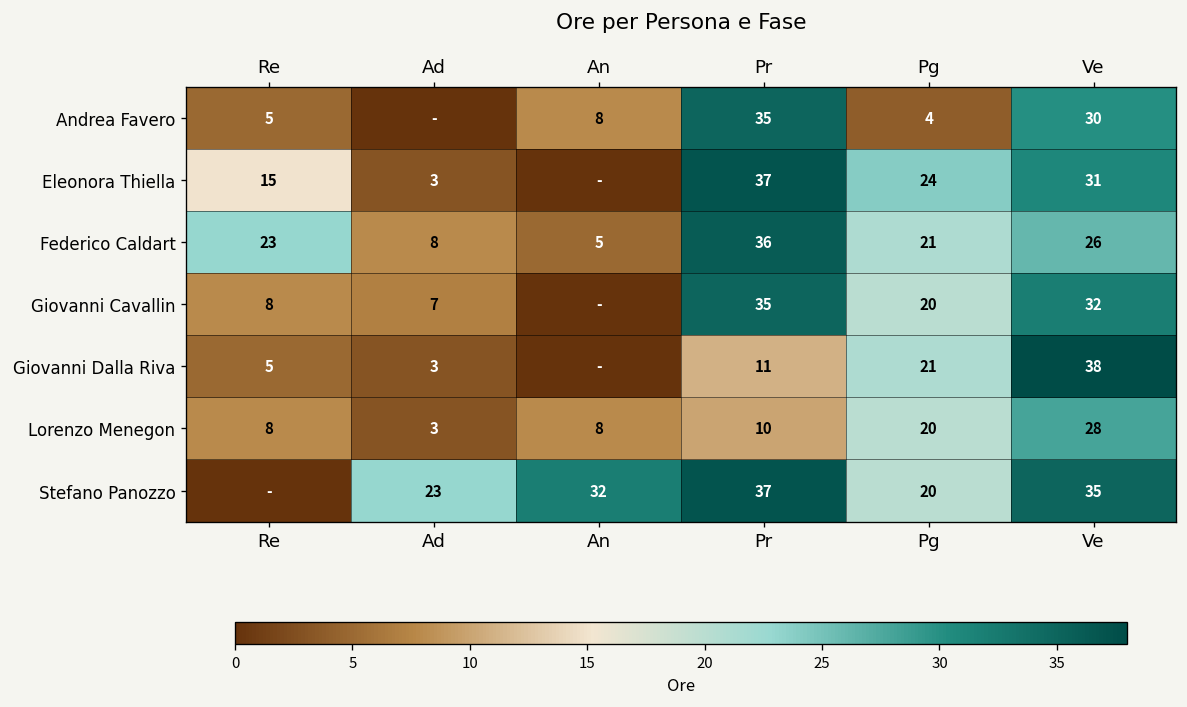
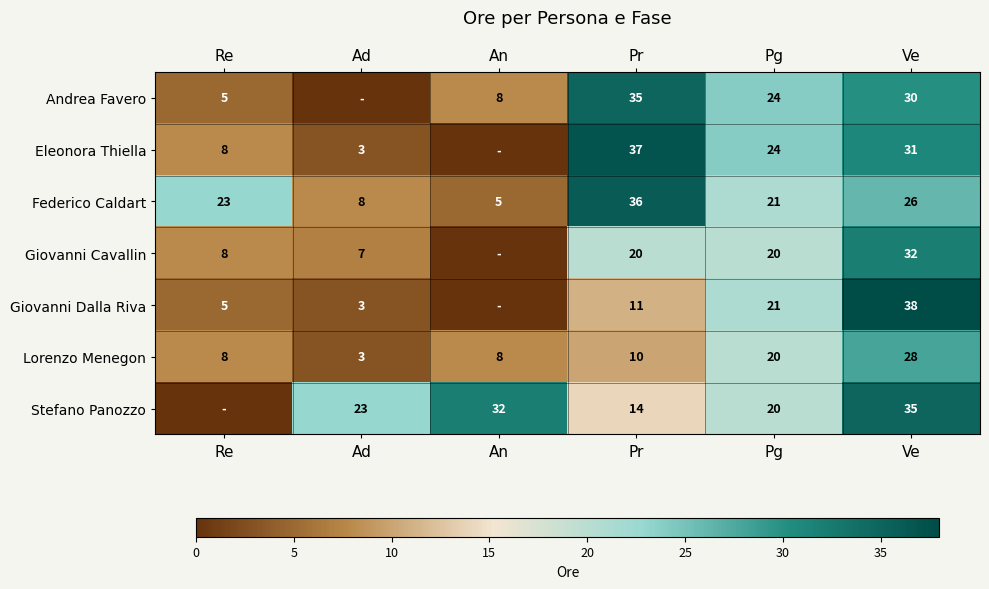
  {
    "Andrea Favero": {
      "Re": 5,
      "An": 8,
      "Pr": 35,
-     "Pg": 4,
+     "Pg": 24,
      "Ve": 30
    },
    "Eleonora Thiella": {
-     "Re": 15,
+     "Re": 8,
      "Ad": 3,
      "Pr": 37,
      "Pg": 24,
      "Ve": 31
    },
    "Federico Caldart": {
      "Re": 23,
      "Ad": 8,
      "An": 5,
      "Pr": 36,
      "Pg": 21,
      "Ve": 26
    },
    "Giovanni Cavallin": {
      "Re": 8,
      "Ad": 7,
-     "Pr": 35,
+     "Pr": 20,
      "Pg": 20,
      "Ve": 32
    },
    "Giovanni Dalla Riva": {
      "Re": 5,
      "Ad": 3,
      "Pr": 11,
      "Pg": 21,
      "Ve": 38
    },
    "Lorenzo Menegon": {
      "Re": 8,
      "Ad": 3,
      "An": 8,
      "Pr": 10,
      "Pg": 20,
      "Ve": 28
    },
    "Stefano Panozzo": {
      "Ad": 23,
      "An": 32,
-     "Pr": 37,
+     "Pr": 14,
      "Pg": 20,
      "Ve": 35
    }
  }
